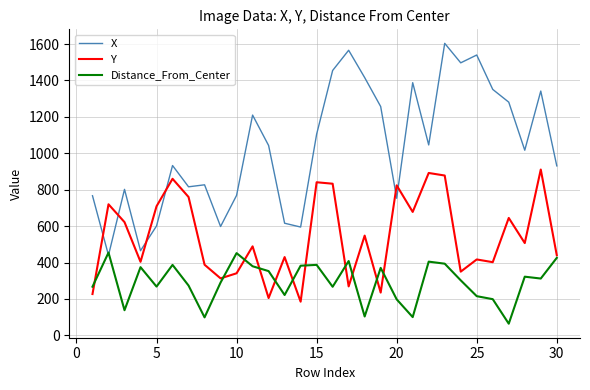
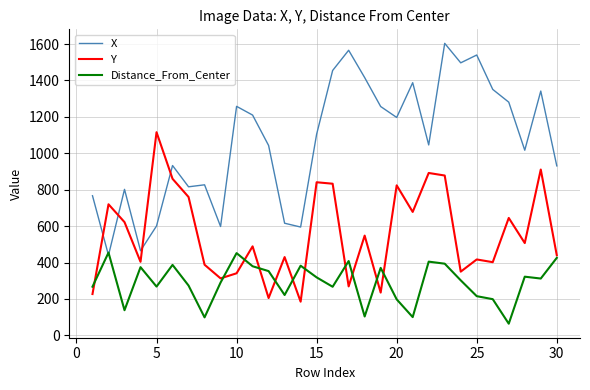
  {
    "X": {
      "5": 600,
-     "10": 770,
+     "10": 1260,
      "15": 1110,
-     "20": 750,
+     "20": 1200,
      "25": 1540,
      "30": 930
    },
    "Y": {
-     "5": 710,
+     "5": 1120,
      "10": 340,
      "15": 840,
      "20": 820,
      "25": 420,
      "30": 440
    },
    "Distance_From_Center": {
      "5": 270,
      "10": 450,
-     "15": 390,
+     "15": 320,
      "20": 200,
      "25": 220,
      "30": 430
    }
  }
